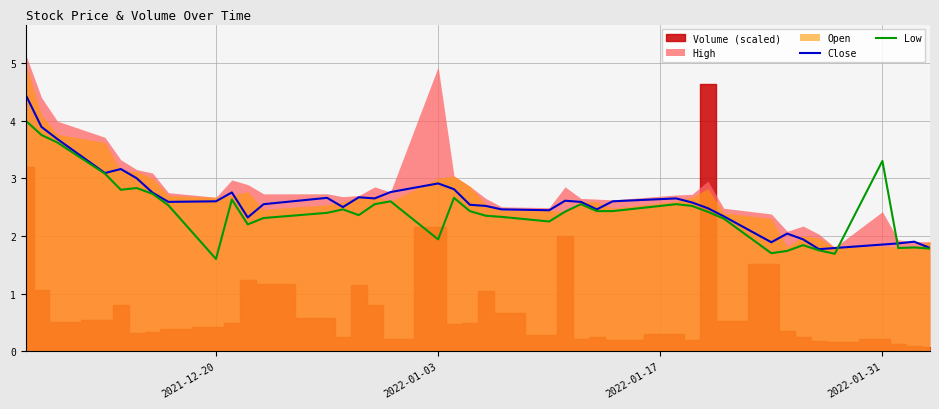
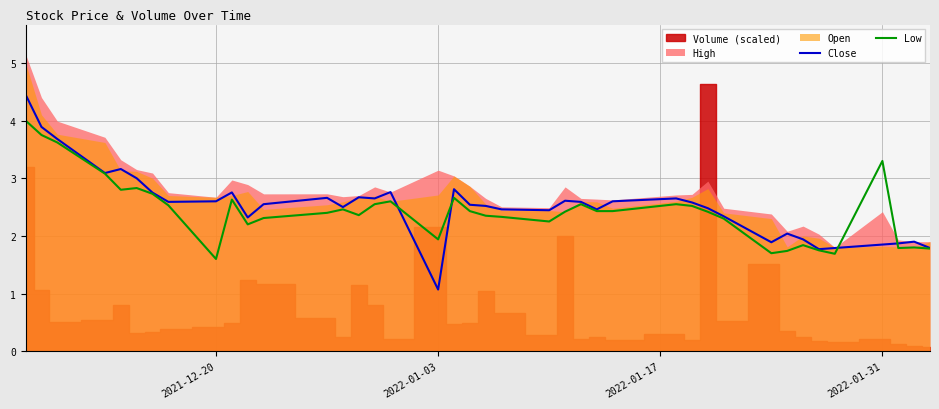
  {
    "Close": {
      "2021-12-20": 2.6,
-     "2022-01-03": 2.9
+     "2022-01-03": 1.1
    },
    "Low": {
      "2021-12-20": 1.6,
      "2022-01-03": 1.9,
      "2022-01-31": 3.3
    },
    "High": {
-     "2022-01-03": 4.9,
+     "2022-01-03": 3.1,
      "2022-01-31": 2.4
    },
    "Open": {
-     "2022-01-03": 3.0
+     "2022-01-03": 2.7
    }
  }
